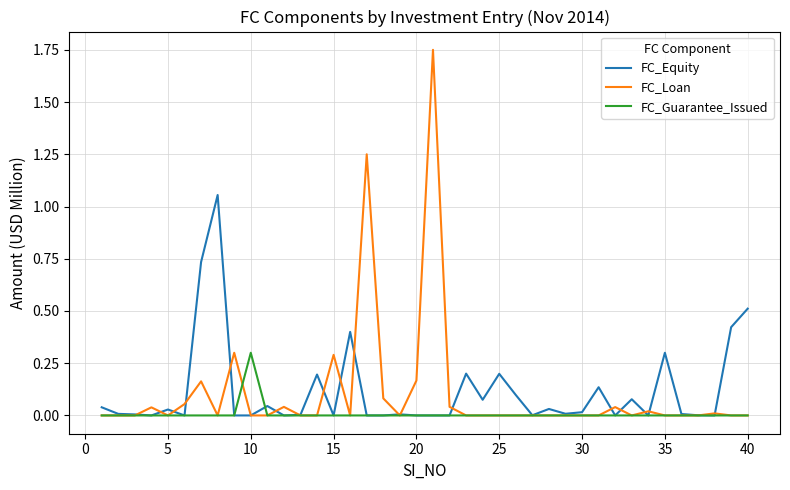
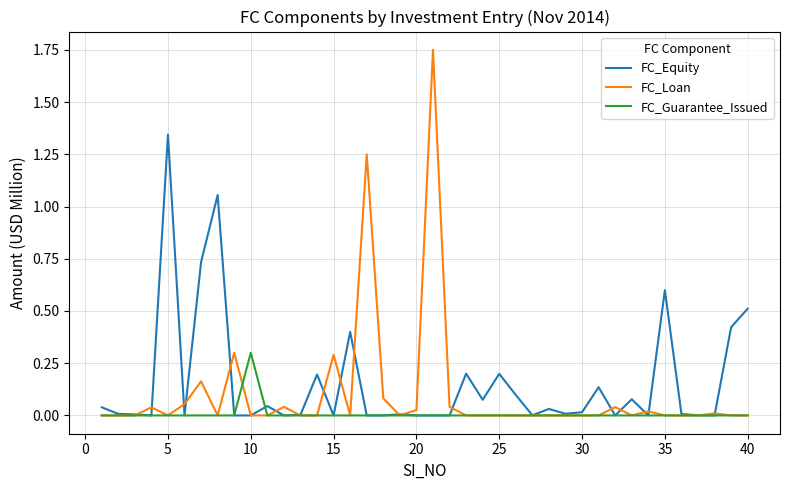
  {
    "FC_Equity": {
-     "5": 0.03,
+     "5": 1.34,
      "25": 0.20,
      "30": 0.02,
-     "35": 0.3,
+     "35": 0.6,
      "40": 0.51
    },
    "FC_Loan": {
      "15": 0.29,
-     "20": 0.17
+     "20": 0.03
    },
    "FC_Guarantee_Issued": {
      "10": 0.30
    }
  }
